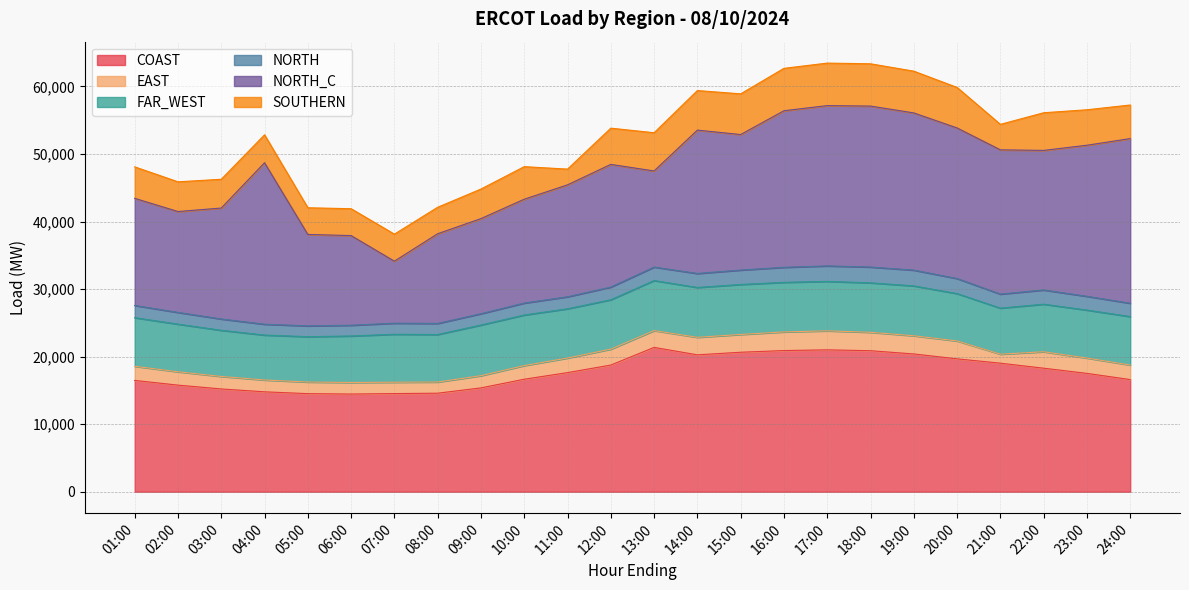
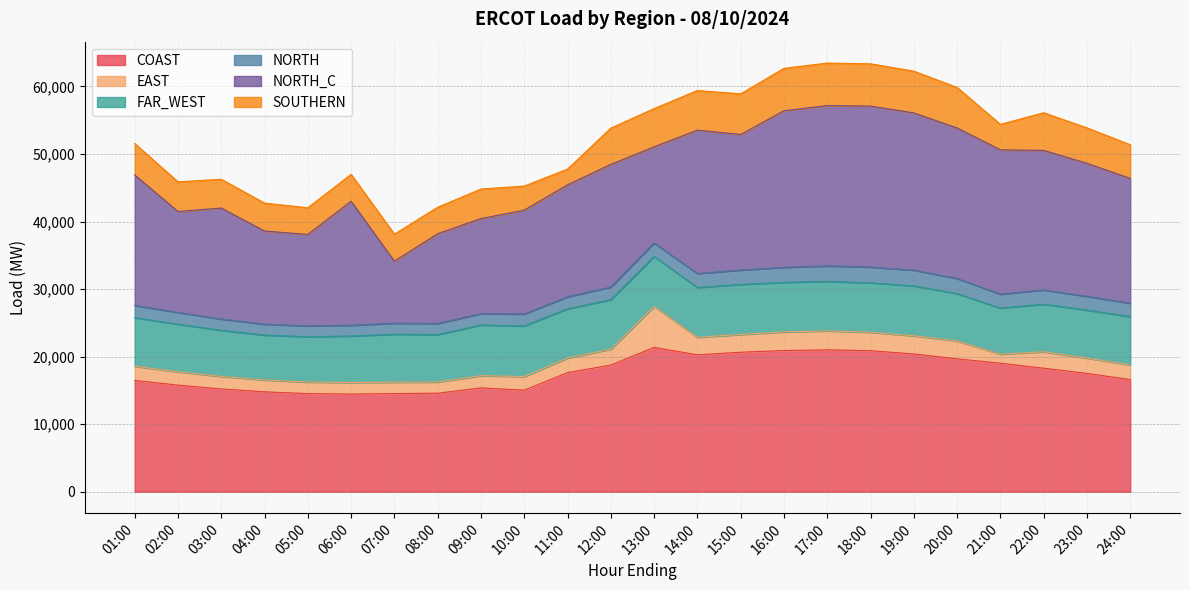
  {
    "COAST": {
      "01:00": "16,000",
      "02:00": "16,000",
      "03:00": "15,000",
      "04:00": "15,000",
      "05:00": "15,000",
      "06:00": "14,000",
      "07:00": "15,000",
      "08:00": "15,000",
      "09:00": "15,000",
-     "10:00": "17,000",
+     "10:00": "15,000",
      "11:00": "18,000",
      "12:00": "19,000",
      "13:00": "21,000",
      "14:00": "20,000",
      "15:00": "21,000",
      "16:00": "21,000",
      "17:00": "21,000",
      "18:00": "21,000",
      "19:00": "20,000",
      "20:00": "20,000",
      "21:00": "19,000",
      "22:00": "18,000",
      "23:00": "18,000",
      "24:00": "17,000"
    },
    "EAST": {
      "01:00": "2,000",
      "02:00": "2,000",
      "03:00": "2,000",
      "04:00": "2,000",
      "05:00": "2,000",
      "06:00": "2,000",
      "07:00": "2,000",
      "08:00": "2,000",
      "09:00": "2,000",
      "10:00": "2,000",
      "11:00": "2,000",
      "12:00": "2,000",
-     "13:00": "2,000",
+     "13:00": "6,000",
      "14:00": "3,000",
      "15:00": "3,000",
      "16:00": "3,000",
      "17:00": "3,000",
      "18:00": "3,000",
      "19:00": "3,000",
      "20:00": "3,000",
      "21:00": "1,000",
      "22:00": "2,000",
      "23:00": "2,000",
      "24:00": "2,000"
    },
    "NORTH_C": {
-     "01:00": "16,000",
+     "01:00": "19,000",
      "02:00": "15,000",
      "03:00": "16,000",
-     "04:00": "24,000",
+     "04:00": "14,000",
      "05:00": "14,000",
-     "06:00": "13,000",
+     "06:00": "18,000",
      "07:00": "9,000",
      "08:00": "13,000",
      "09:00": "14,000",
      "10:00": "15,000",
      "11:00": "17,000",
      "12:00": "18,000",
      "13:00": "14,000",
      "14:00": "21,000",
      "15:00": "20,000",
      "16:00": "23,000",
      "17:00": "24,000",
      "18:00": "24,000",
      "19:00": "23,000",
      "20:00": "22,000",
      "21:00": "21,000",
      "22:00": "21,000",
-     "23:00": "22,000",
-     "24:00": "24,000"
+     "23:00": "20,000",
+     "24:00": "18,000"
    },
    "SOUTHERN": {
      "01:00": "5,000",
      "02:00": "4,000",
      "03:00": "4,000",
      "04:00": "4,000",
      "05:00": "4,000",
      "06:00": "4,000",
      "07:00": "4,000",
      "08:00": "4,000",
      "09:00": "4,000",
-     "10:00": "5,000",
+     "10:00": "4,000",
      "11:00": "2,000",
      "12:00": "5,000",
      "13:00": "6,000",
      "14:00": "6,000",
      "15:00": "6,000",
      "16:00": "6,000",
      "17:00": "6,000",
      "18:00": "6,000",
      "19:00": "6,000",
      "20:00": "6,000",
      "21:00": "4,000",
      "22:00": "6,000",
      "23:00": "5,000",
      "24:00": "5,000"
    }
  }
